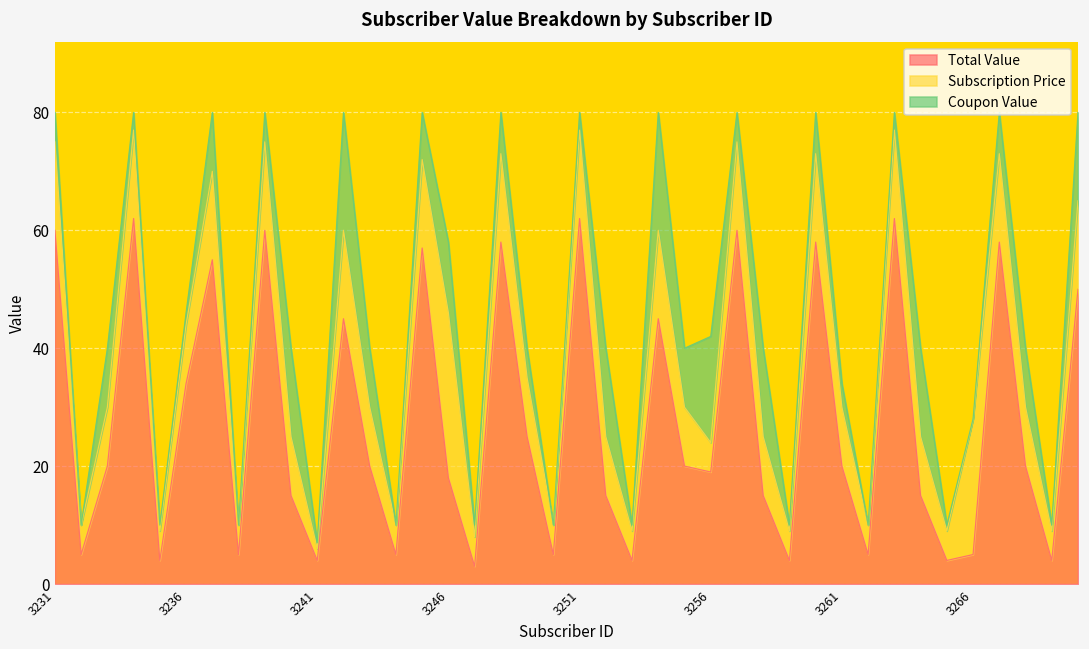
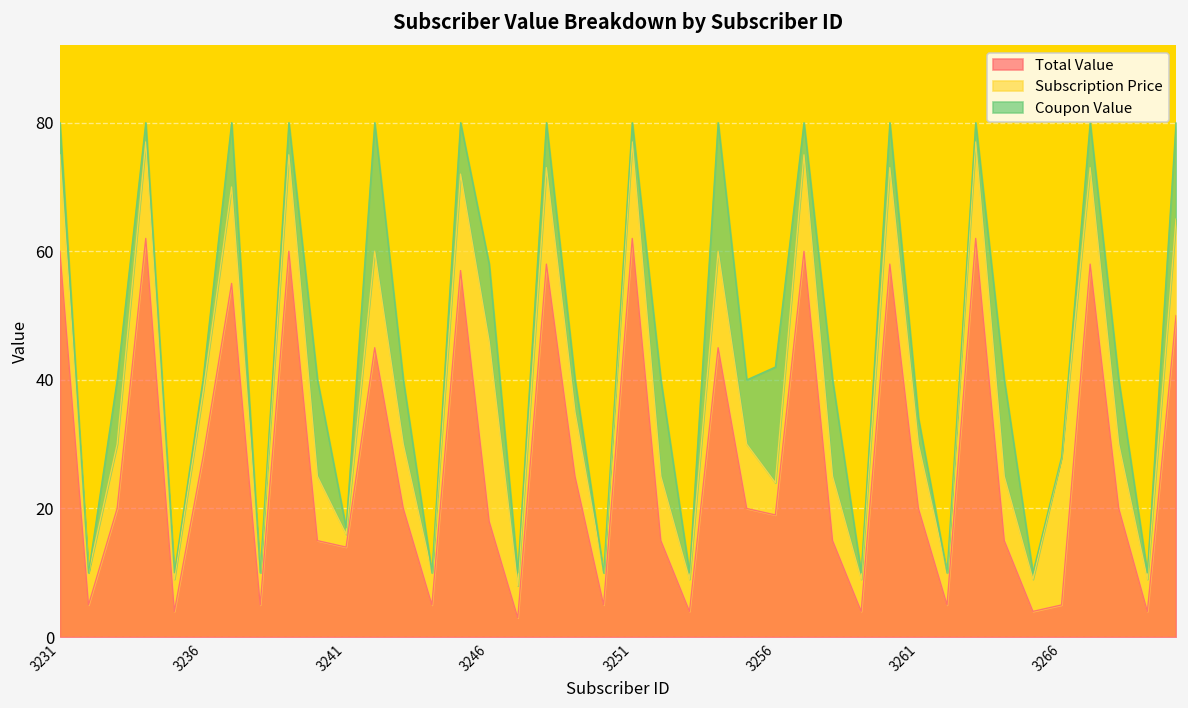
  {
    "Total Value": {
      "3231": 60,
-     "3236": 34,
-     "3241": 4,
+     "3236": 28,
+     "3241": 14,
      "3246": 18,
      "3251": 62,
      "3256": 19,
      "3261": 20,
      "3266": 5
    },
    "Subscription Price": {
      "3231": 15,
      "3236": 10,
      "3241": 2,
      "3246": 28,
      "3251": 15,
      "3256": 5,
      "3261": 10
    },
    "Coupon Value": {
      "3231": 5,
      "3236": 2,
      "3241": 1,
      "3246": 12,
      "3251": 3,
      "3256": 18,
      "3261": 4
    }
  }
